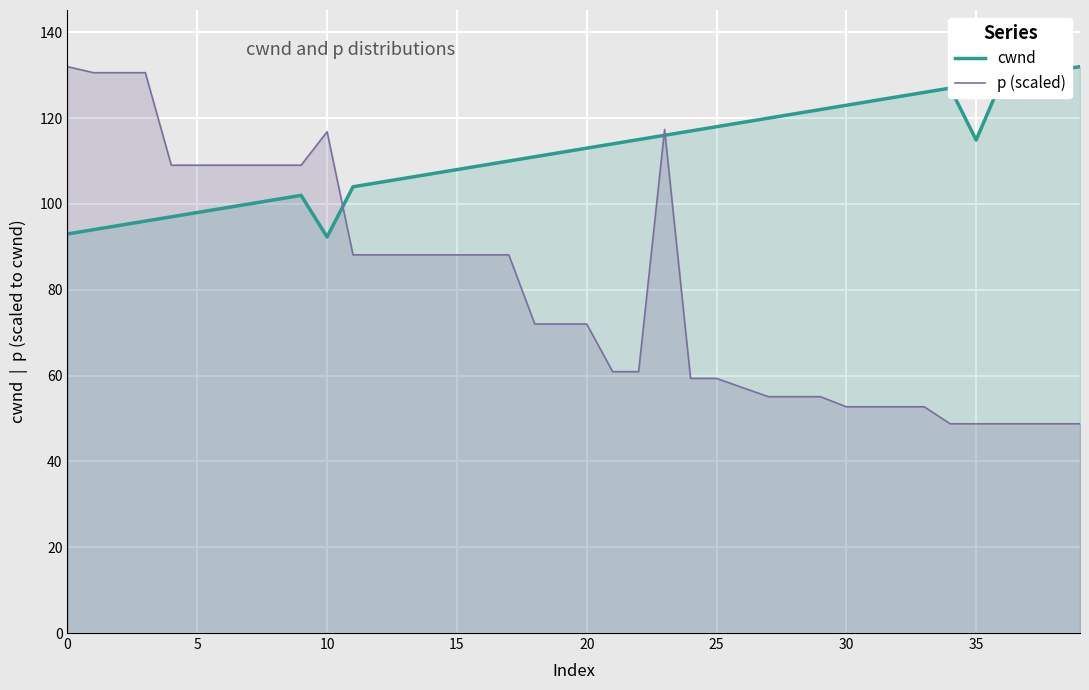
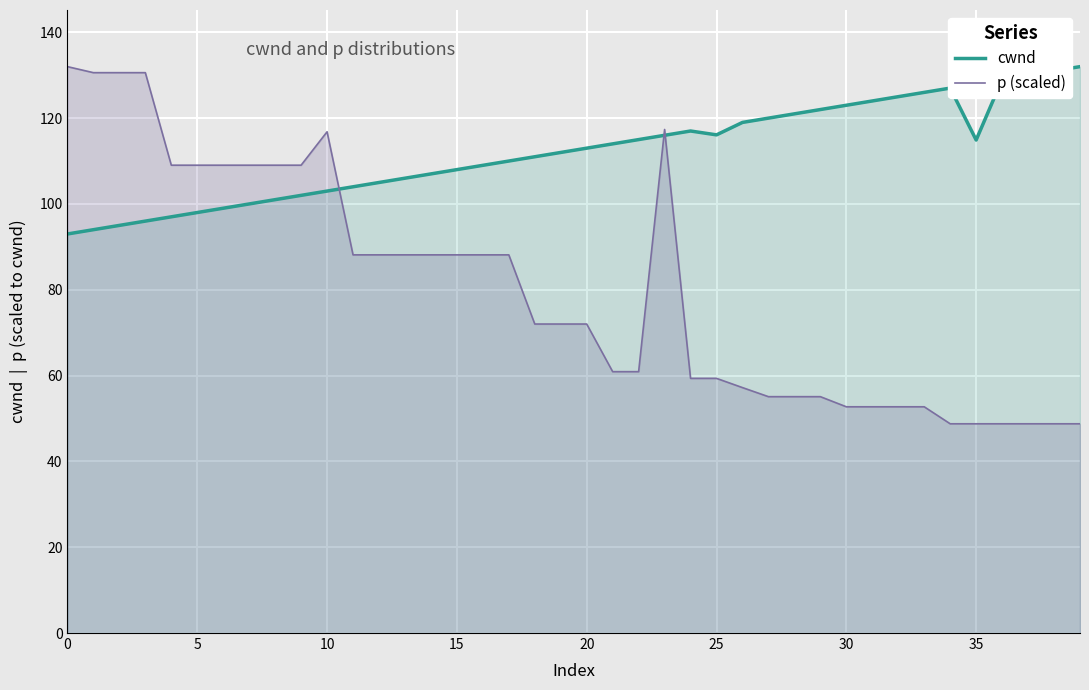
  {
    "cwnd": {
      "0": 93,
      "5": 98,
-     "10": 92,
+     "10": 103,
      "15": 108,
      "20": 113,
-     "25": 118,
+     "25": 116,
      "30": 123,
      "35": 115
    },
    "p (scaled)": {
      "0": 132,
      "5": 109,
      "10": 117,
      "15": 88,
      "20": 72,
      "25": 59,
      "30": 53,
      "35": 49
    }
  }
